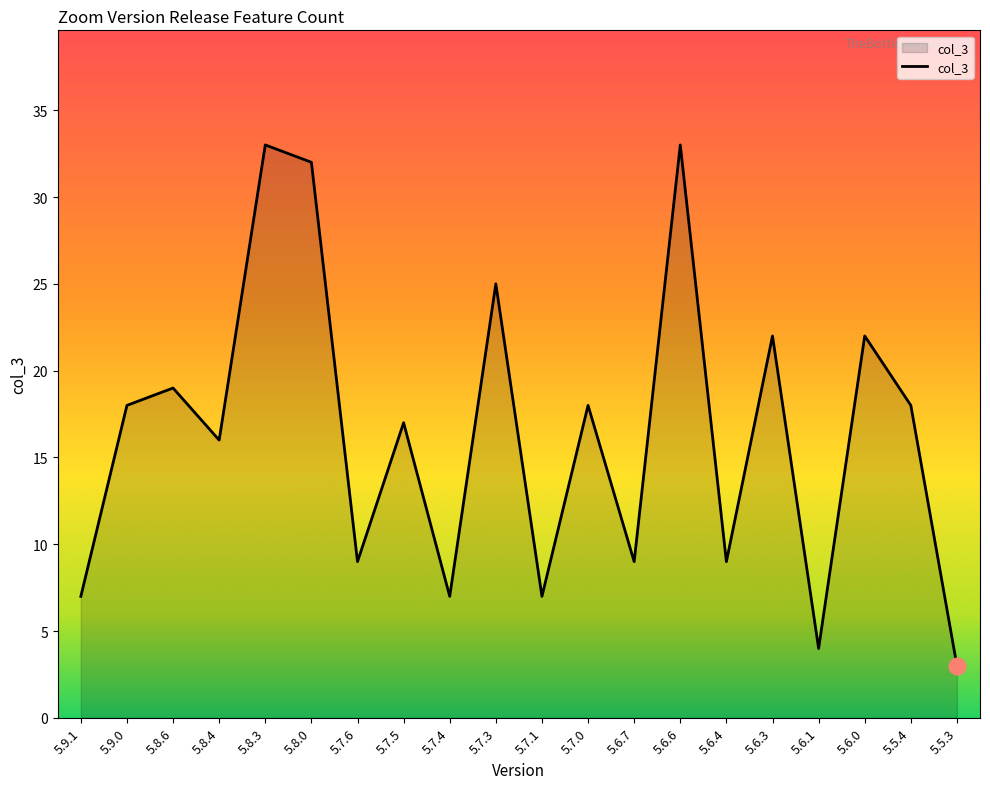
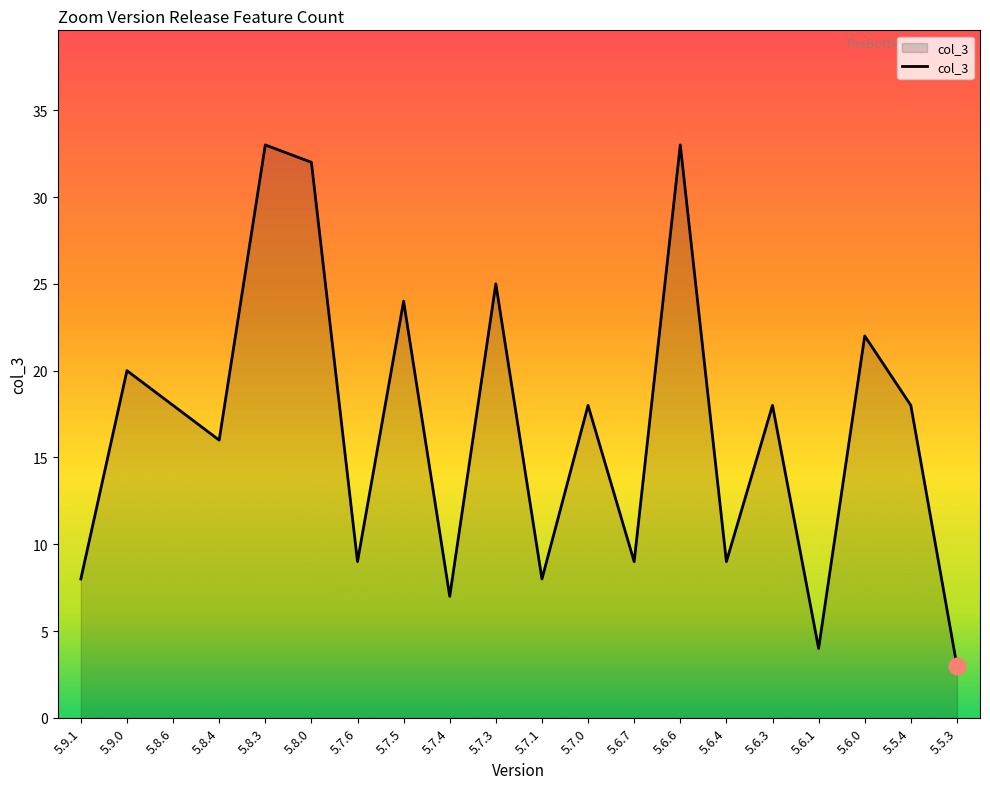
  {
    "col_3": {
-     "5.9.1": 7,
-     "5.9.0": 18,
-     "5.8.6": 19,
+     "5.9.1": 8,
+     "5.9.0": 20,
+     "5.8.6": 18,
      "5.8.4": 16,
      "5.8.3": 33,
      "5.8.0": 32,
      "5.7.6": 9,
-     "5.7.5": 17,
+     "5.7.5": 24,
      "5.7.4": 7,
      "5.7.3": 25,
-     "5.7.1": 7,
+     "5.7.1": 8,
      "5.7.0": 18,
      "5.6.7": 9,
      "5.6.6": 33,
      "5.6.4": 9,
-     "5.6.3": 22,
+     "5.6.3": 18,
      "5.6.1": 4,
      "5.6.0": 22,
      "5.5.4": 18
    }
  }
